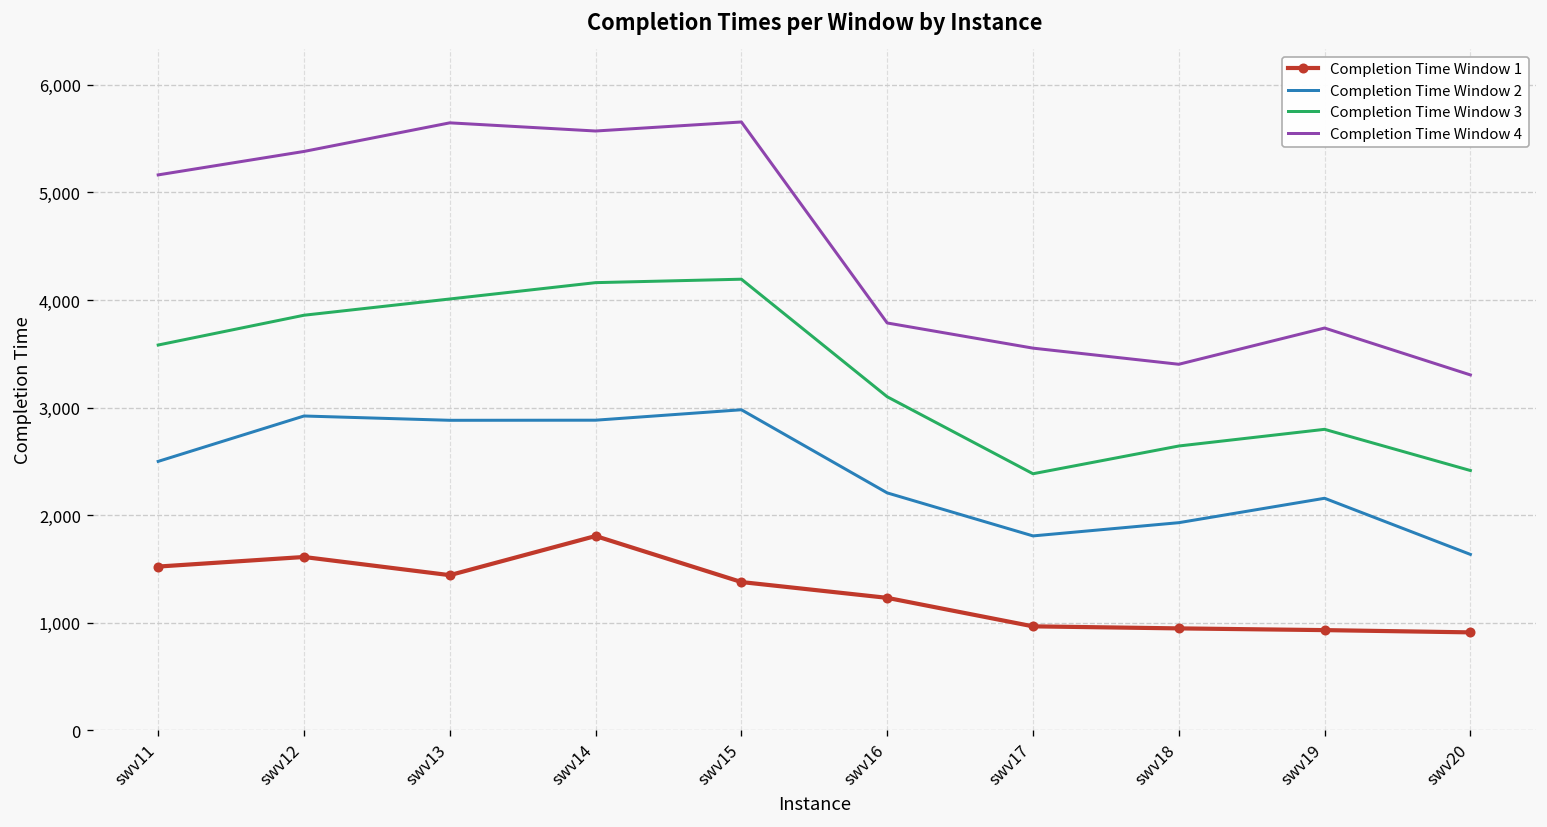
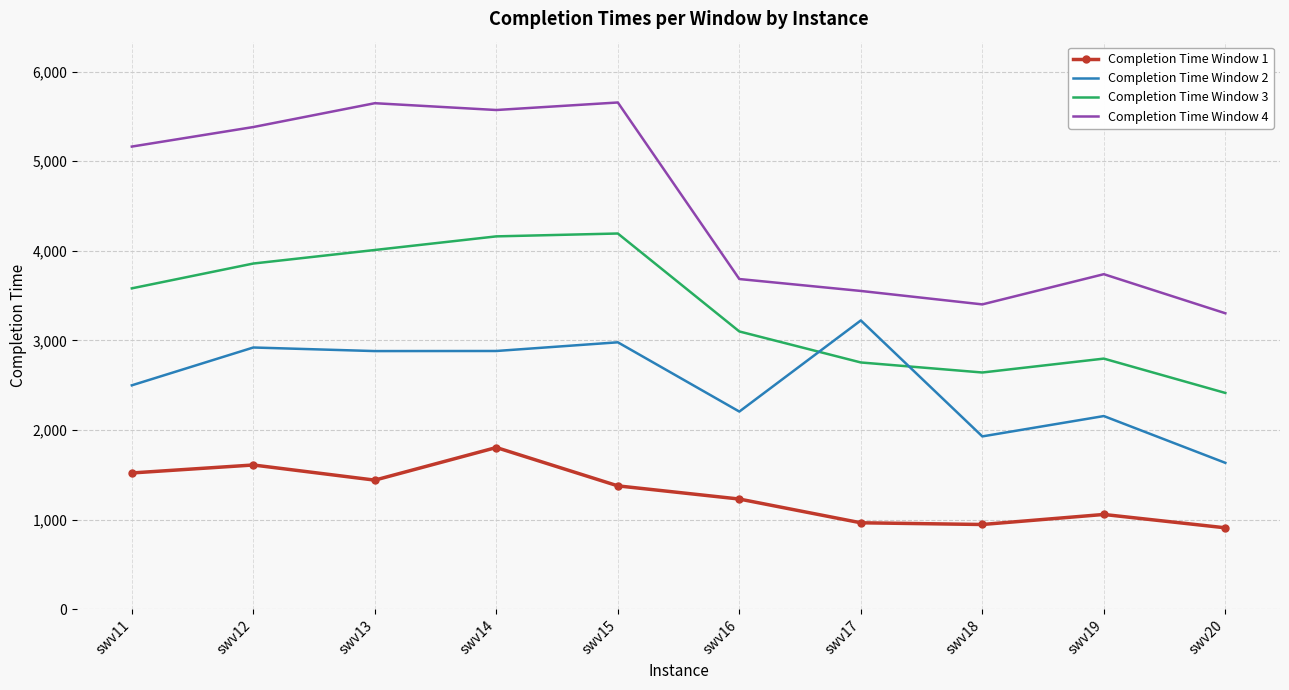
  {
    "Completion Time Window 1": {
      "swv11": "1,500",
      "swv12": "1,600",
      "swv13": "1,400",
      "swv14": "1,800",
      "swv15": "1,400",
      "swv16": "1,200",
      "swv17": "1,000",
      "swv18": "900",
-     "swv19": "900",
+     "swv19": "1,100",
      "swv20": "900"
    },
    "Completion Time Window 2": {
      "swv11": "2,500",
      "swv12": "2,900",
      "swv13": "2,900",
      "swv14": "2,900",
      "swv15": "3,000",
      "swv16": "2,200",
-     "swv17": "1,800",
+     "swv17": "3,200",
      "swv18": "1,900",
      "swv19": "2,200",
      "swv20": "1,600"
    },
    "Completion Time Window 3": {
      "swv11": "3,600",
      "swv12": "3,900",
      "swv13": "4,000",
      "swv14": "4,200",
      "swv15": "4,200",
      "swv16": "3,100",
-     "swv17": "2,400",
+     "swv17": "2,800",
      "swv18": "2,600",
      "swv19": "2,800",
      "swv20": "2,400"
    },
    "Completion Time Window 4": {
      "swv11": "5,200",
      "swv12": "5,400",
      "swv13": "5,600",
      "swv14": "5,600",
      "swv15": "5,700",
-     "swv16": "3,800",
+     "swv16": "3,700",
      "swv17": "3,600",
      "swv18": "3,400",
      "swv19": "3,700",
      "swv20": "3,300"
    }
  }
